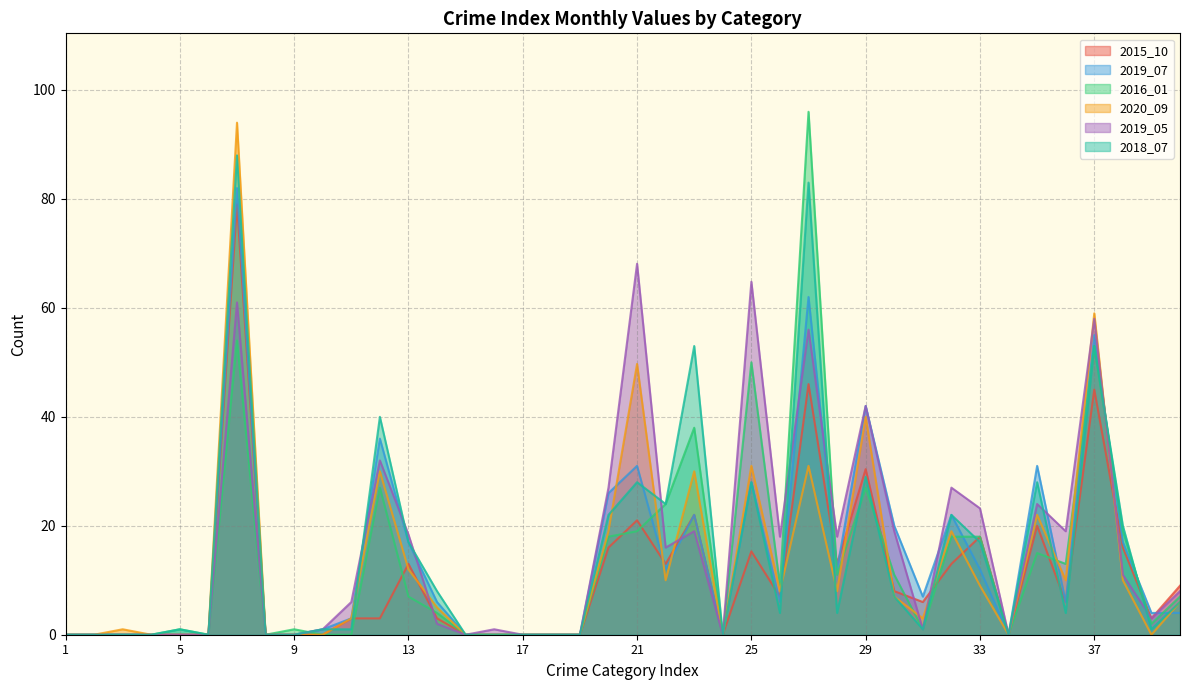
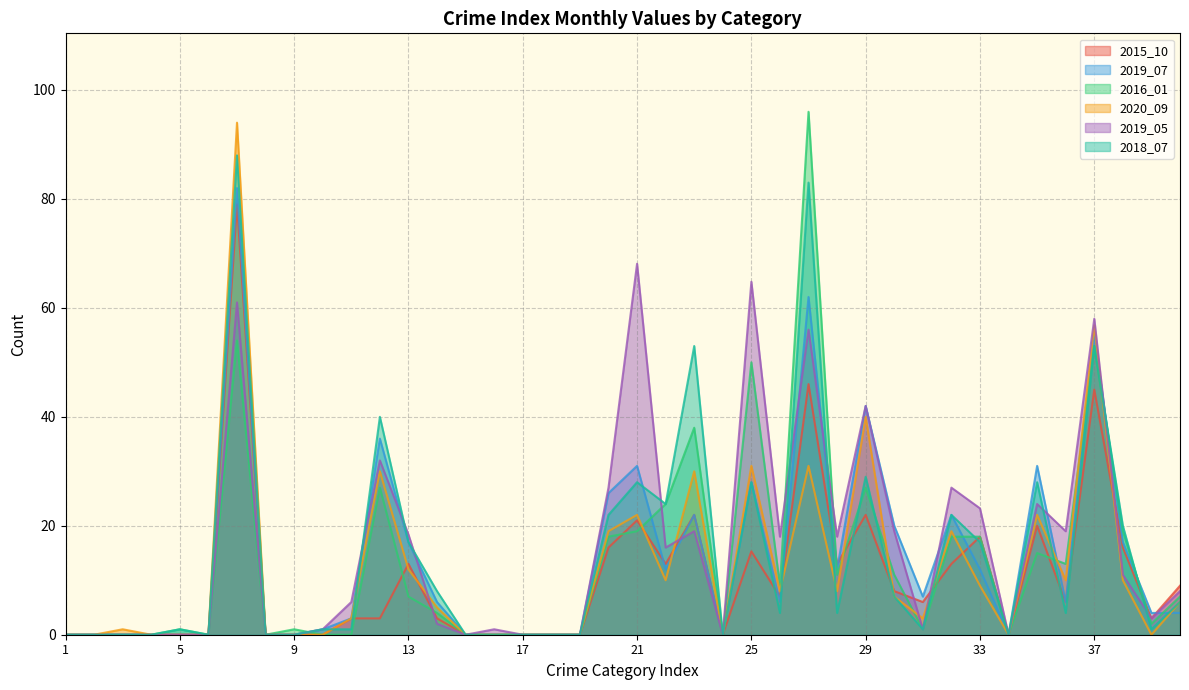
  {
    "2015_10": {
      "13": 13,
      "21": 21,
      "25": 15,
-     "29": 30,
+     "29": 22,
      "37": 45
    },
    "2020_09": {
      "13": 12,
-     "21": 50,
+     "21": 22,
      "25": 31,
      "29": 40,
      "33": 9,
-     "37": 59
+     "37": 57
    },
    "2019_05": {
      "13": 18,
      "21": 68,
      "25": 65,
      "33": 23,
      "37": 58
    }
  }
